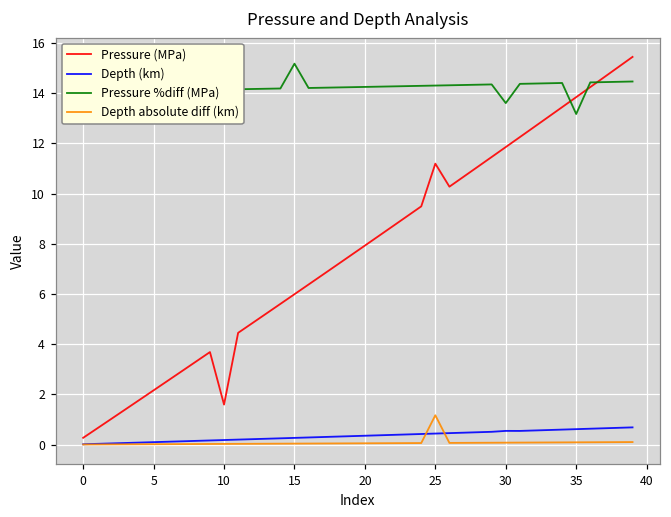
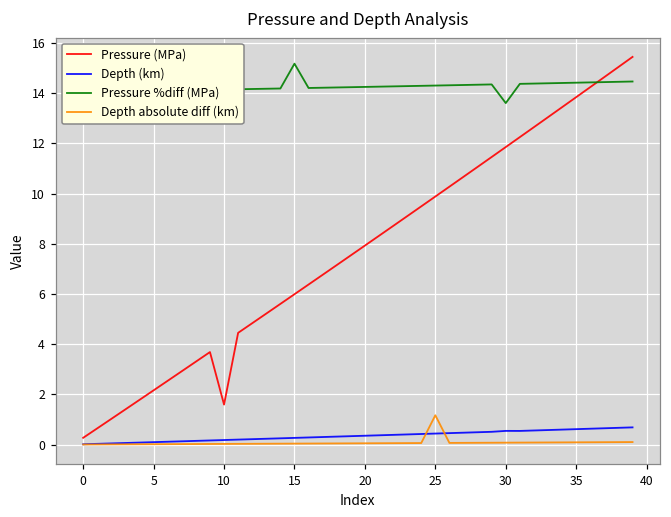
  {
    "Pressure (MPa)": {
      "0": 0.3,
      "5": 2.2,
      "10": 1.6,
      "15": 6.0,
      "20": 7.9,
-     "25": 11.2,
+     "25": 9.9,
      "30": 11.9,
      "35": 13.8
    },
    "Depth (km)": {
      "10": 0.2,
      "15": 0.3,
      "20": 0.4,
      "25": 0.4,
      "30": 0.5,
      "35": 0.6
    },
    "Pressure %diff (MPa)": {
      "15": 15.2,
      "20": 14.3,
      "25": 14.3,
      "30": 13.6,
-     "35": 13.2
+     "35": 14.4
    },
    "Depth absolute diff (km)": {
      "10": 0.0,
      "15": 0.0,
      "20": 0.1,
      "25": 1.2,
      "30": 0.1,
      "35": 0.1
    }
  }
